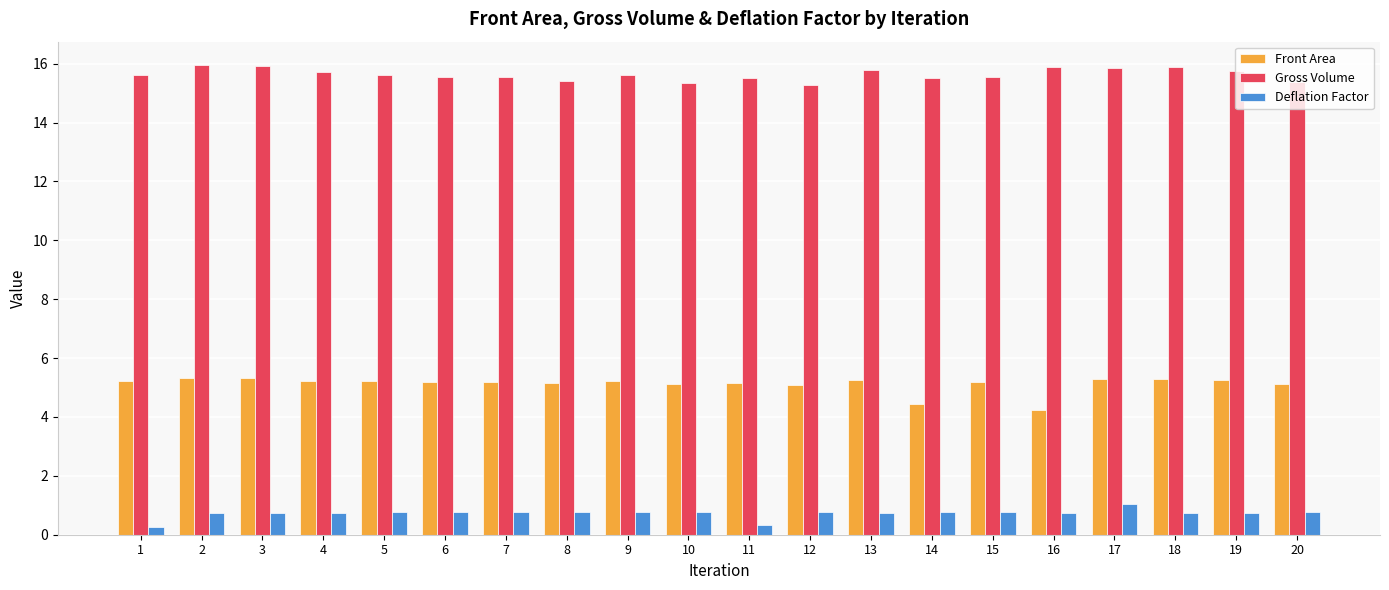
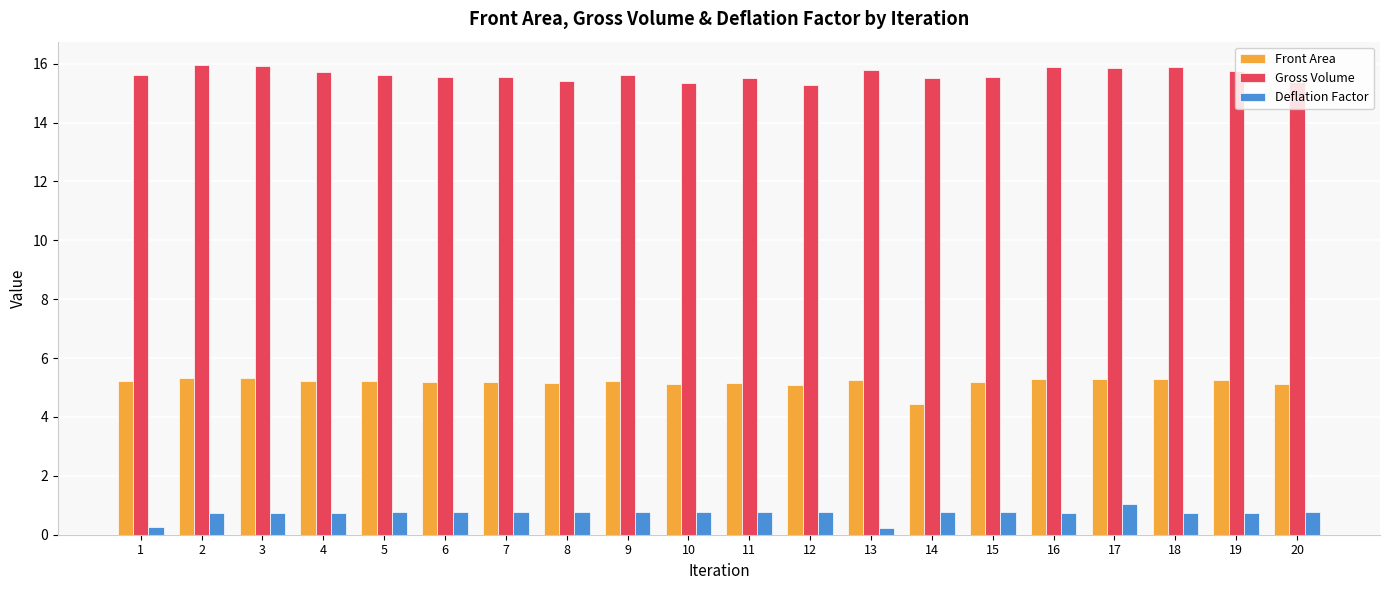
  {
    "Front Area": {
      "1": 5.2,
      "2": 5.3,
      "3": 5.3,
      "4": 5.2,
      "5": 5.2,
      "6": 5.2,
      "7": 5.2,
      "8": 5.1,
      "9": 5.2,
      "10": 5.1,
      "11": 5.2,
      "12": 5.1,
      "13": 5.3,
      "14": 4.4,
      "15": 5.2,
-     "16": 4.2,
+     "16": 5.3,
      "17": 5.3,
      "18": 5.3,
      "19": 5.3,
      "20": 5.1
    },
    "Gross Volume": {
      "1": 15.6,
      "2": 15.9,
      "3": 15.9,
      "4": 15.7,
      "5": 15.6,
      "6": 15.5,
      "7": 15.6,
      "8": 15.4,
      "9": 15.6,
      "10": 15.3,
      "11": 15.5,
      "12": 15.3,
      "13": 15.8,
      "14": 15.5,
      "15": 15.6,
      "16": 15.9,
      "17": 15.9,
      "18": 15.9
    },
    "Deflation Factor": {
      "1": 0.3,
      "2": 0.7,
      "3": 0.7,
      "4": 0.8,
      "5": 0.8,
      "6": 0.8,
      "7": 0.8,
      "8": 0.8,
      "9": 0.8,
      "10": 0.8,
-     "11": 0.3,
+     "11": 0.8,
      "12": 0.8,
-     "13": 0.7,
+     "13": 0.2,
      "14": 0.8,
      "15": 0.8,
      "16": 0.7,
      "17": 1.0,
      "18": 0.7,
      "19": 0.8,
      "20": 0.8
    }
  }
